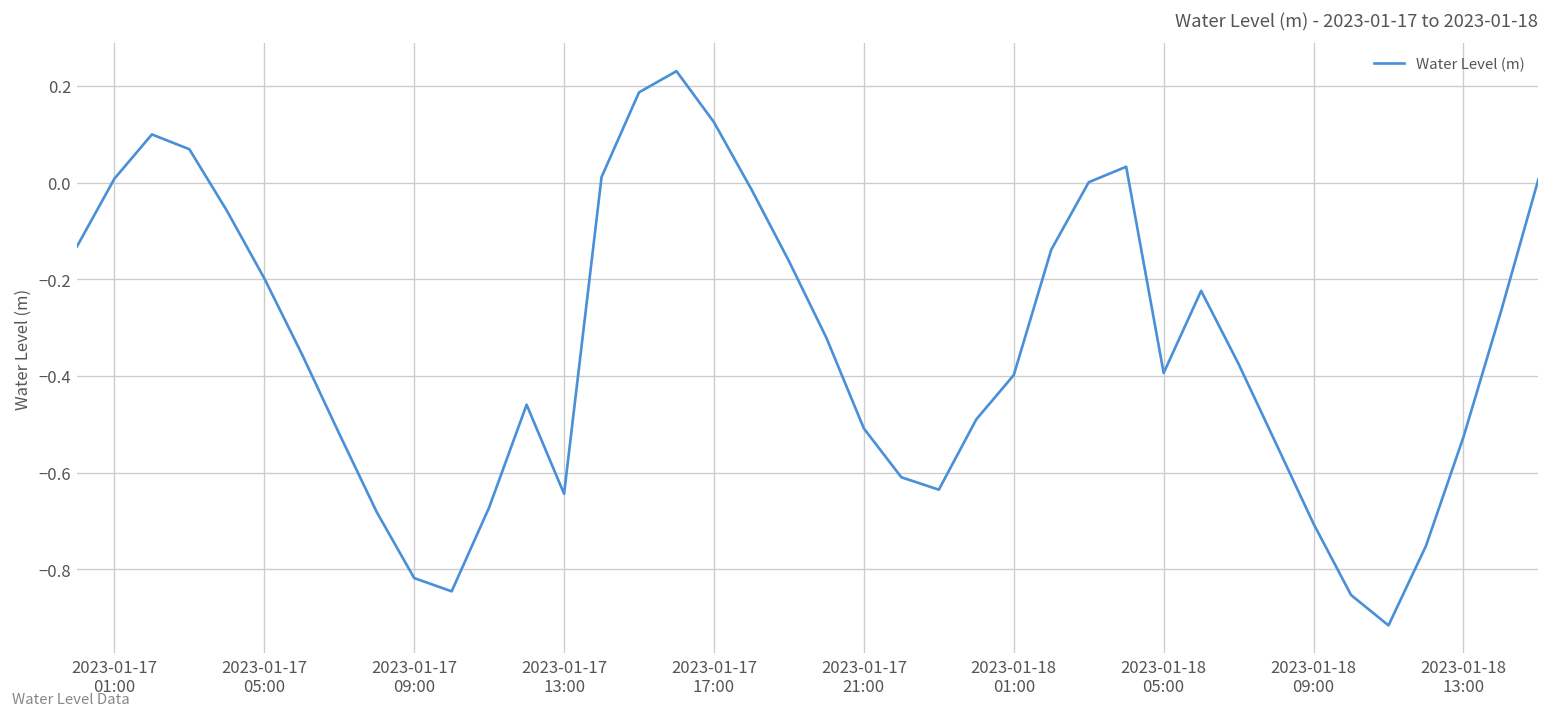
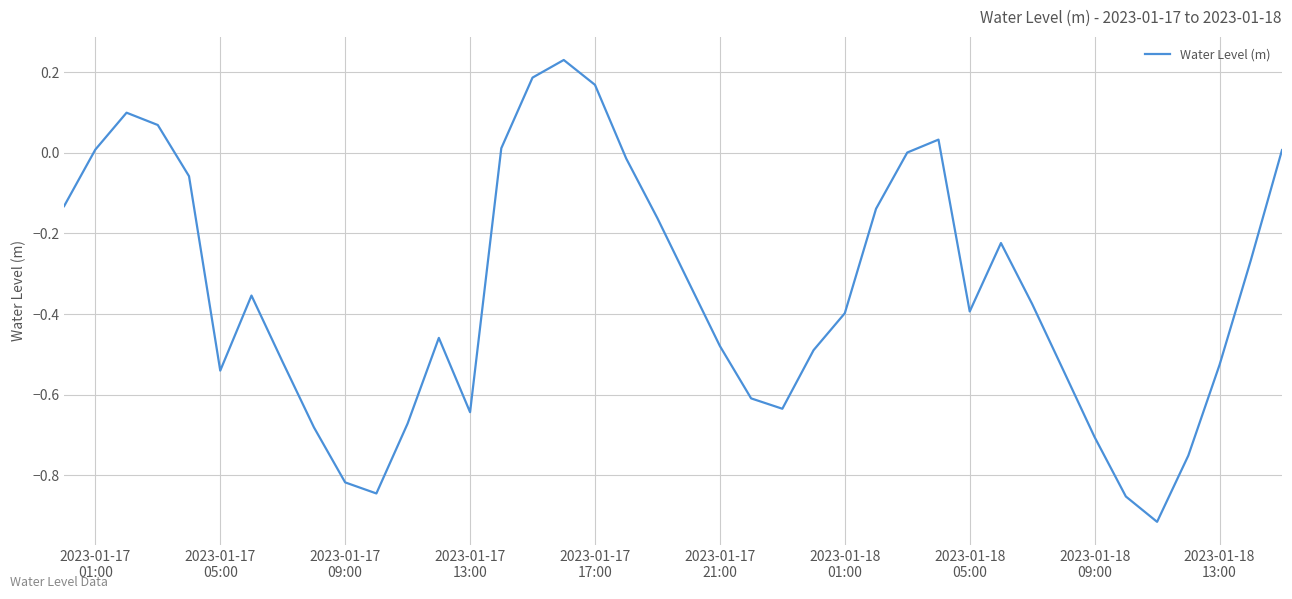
  {
    "2023-01-17 01:00": 0.01,
-   "2023-01-17 05:00": -0.20,
+   "2023-01-17 05:00": -0.54,
    "2023-01-17 09:00": -0.82,
    "2023-01-17 13:00": -0.64,
-   "2023-01-17 17:00": 0.12,
-   "2023-01-17 21:00": -0.51,
+   "2023-01-17 17:00": 0.17,
+   "2023-01-17 21:00": -0.48,
    "2023-01-18 01:00": -0.40,
    "2023-01-18 05:00": -0.39,
    "2023-01-18 09:00": -0.71,
    "2023-01-18 13:00": -0.53
  }
